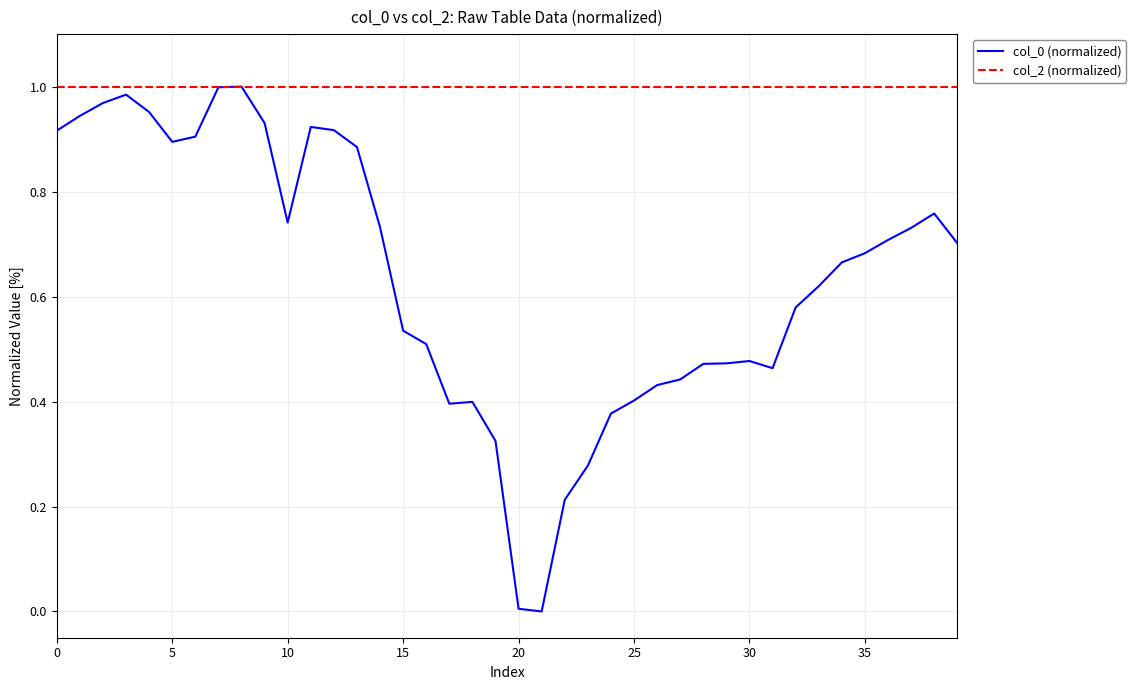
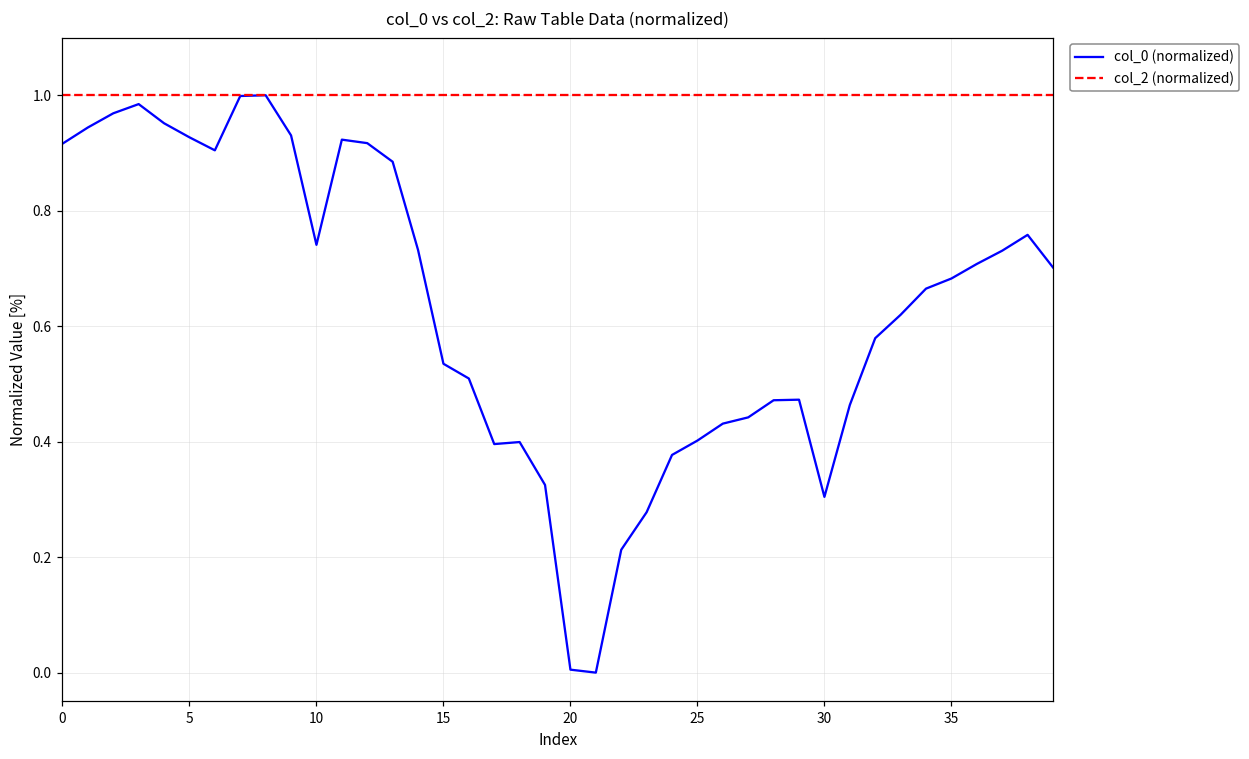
  {
    "col_0 (normalized)": {
      "0": 0.92,
-     "5": 0.89,
+     "5": 0.93,
      "10": 0.74,
      "15": 0.53,
      "20": 0.01,
      "25": 0.40,
-     "30": 0.48,
+     "30": 0.30,
      "35": 0.68
    },
    "col_2 (normalized)": {
      "0": 1.00,
      "5": 1.00,
      "10": 1.00,
      "15": 1.00,
      "20": 1.00,
      "25": 1.00,
      "30": 1.00,
      "35": 1.00
    }
  }
